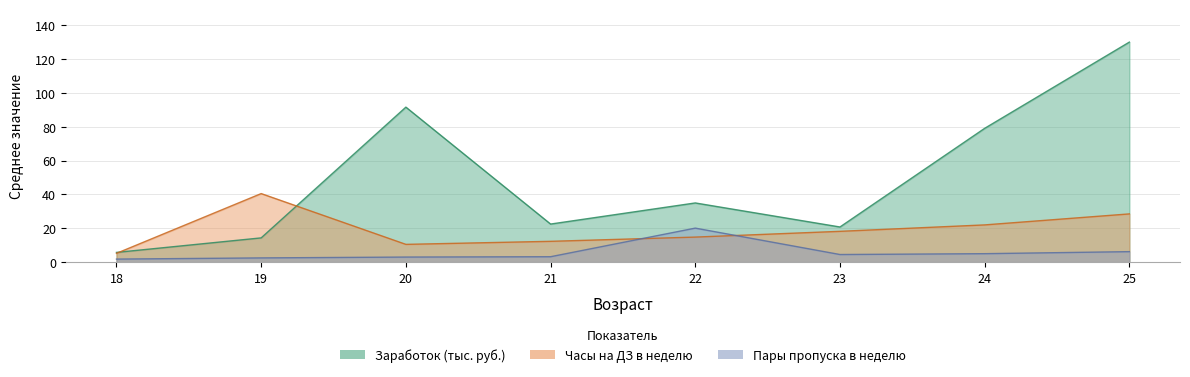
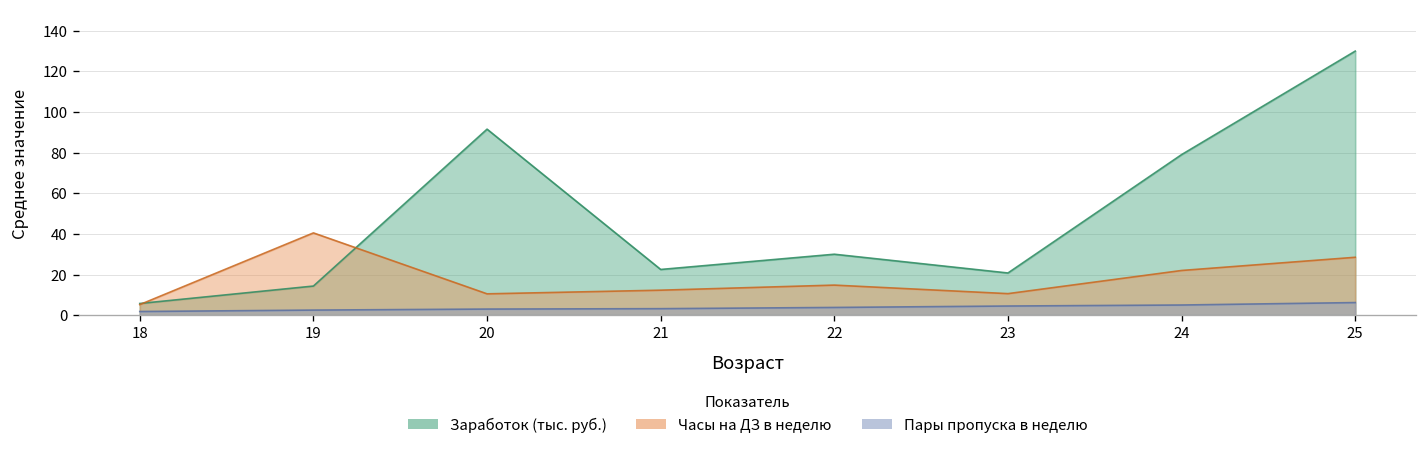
  {
    "Заработок (тыс. руб.)": {
      "19": 14,
      "20": 92,
      "21": 23,
-     "22": 35,
+     "22": 30,
      "23": 21,
      "24": 79,
      "25": 130
    },
    "Часы на ДЗ в неделю": {
      "19": 41,
      "20": 11,
      "21": 12,
      "22": 15,
-     "23": 18,
+     "23": 11,
      "24": 22,
      "25": 29
    },
    "Пары пропуска в неделю": {
      "18": 2,
      "19": 3,
      "20": 3,
      "21": 3,
-     "22": 20,
+     "22": 4,
      "23": 5,
      "24": 5,
      "25": 6
    }
  }
